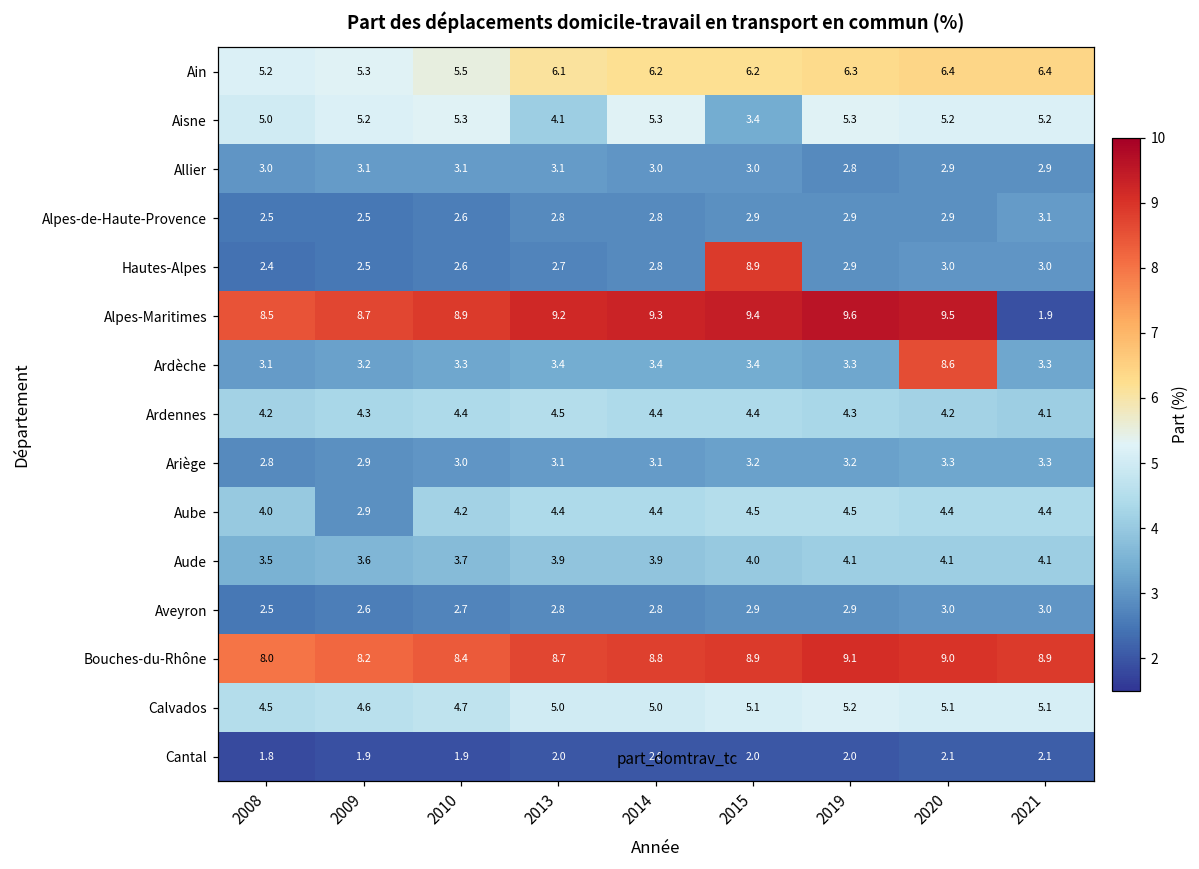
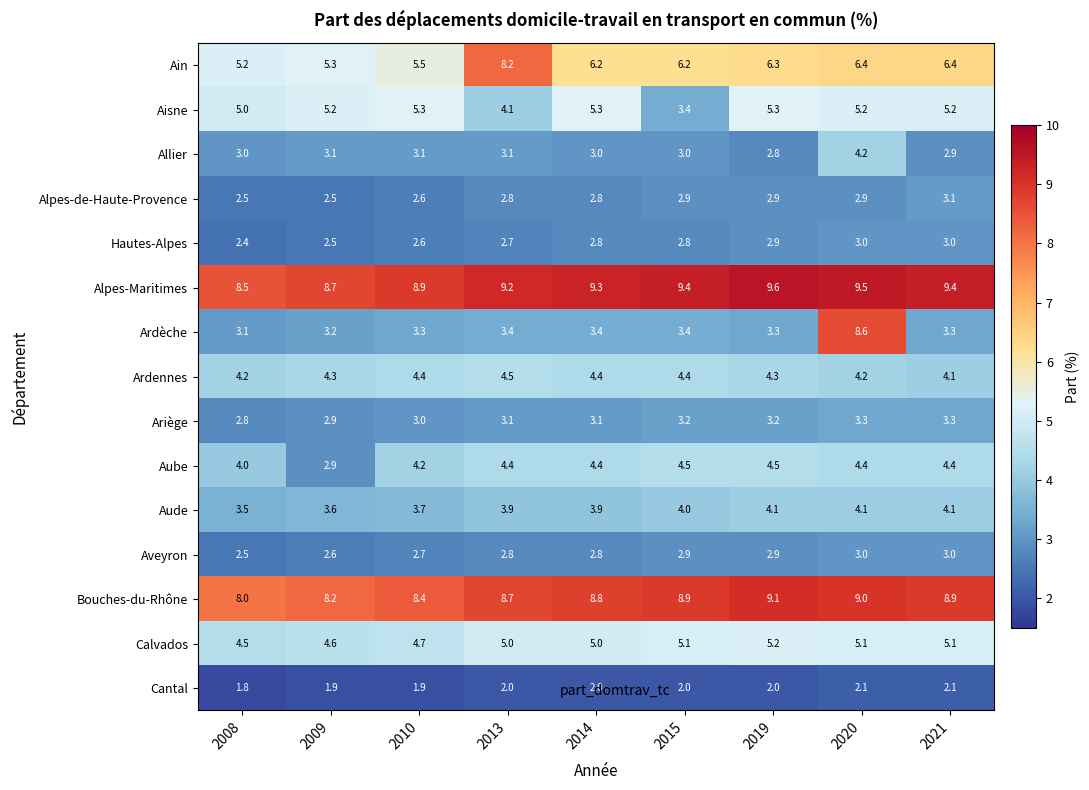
  {
    "Ain": {
      "2008": 5.2,
      "2009": 5.3,
      "2010": 5.5,
-     "2013": 6.1,
+     "2013": 8.2,
      "2014": 6.2,
      "2015": 6.2,
      "2019": 6.3,
      "2020": 6.4,
      "2021": 6.4
    },
    "Aisne": {
      "2008": 5.0,
      "2009": 5.2,
      "2010": 5.3,
      "2013": 4.1,
      "2014": 5.3,
      "2015": 3.4,
      "2019": 5.3,
      "2020": 5.2,
      "2021": 5.2
    },
    "Allier": {
      "2008": 3.0,
      "2009": 3.1,
      "2010": 3.1,
      "2013": 3.1,
      "2014": 3.0,
      "2015": 3.0,
      "2019": 2.8,
-     "2020": 2.9,
+     "2020": 4.2,
      "2021": 2.9
    },
    "Alpes-de-Haute-Provence": {
      "2008": 2.5,
      "2009": 2.5,
      "2010": 2.6,
      "2013": 2.8,
      "2014": 2.8,
      "2015": 2.9,
      "2019": 2.9,
      "2020": 2.9,
      "2021": 3.1
    },
    "Hautes-Alpes": {
      "2008": 2.4,
      "2009": 2.5,
      "2010": 2.6,
      "2013": 2.7,
      "2014": 2.8,
-     "2015": 8.9,
+     "2015": 2.8,
      "2019": 2.9,
      "2020": 3.0,
      "2021": 3.0
    },
    "Alpes-Maritimes": {
      "2008": 8.5,
      "2009": 8.7,
      "2010": 8.9,
      "2013": 9.2,
      "2014": 9.3,
      "2015": 9.4,
      "2019": 9.6,
      "2020": 9.5,
-     "2021": 1.9
+     "2021": 9.4
    },
    "Ardèche": {
      "2008": 3.1,
      "2009": 3.2,
      "2010": 3.3,
      "2013": 3.4,
      "2014": 3.4,
      "2015": 3.4,
      "2019": 3.3,
      "2020": 8.6,
      "2021": 3.3
    },
    "Ardennes": {
      "2008": 4.2,
      "2009": 4.3,
      "2010": 4.4,
      "2013": 4.5,
      "2014": 4.4,
      "2015": 4.4,
      "2019": 4.3,
      "2020": 4.2,
      "2021": 4.1
    },
    "Ariège": {
      "2008": 2.8,
      "2009": 2.9,
      "2010": 3.0,
      "2013": 3.1,
      "2014": 3.1,
      "2015": 3.2,
      "2019": 3.2,
      "2020": 3.3,
      "2021": 3.3
    },
    "Aube": {
      "2008": 4.0,
      "2009": 2.9,
      "2010": 4.2,
      "2013": 4.4,
      "2014": 4.4,
      "2015": 4.5,
      "2019": 4.5,
      "2020": 4.4,
      "2021": 4.4
    },
    "Aude": {
      "2008": 3.5,
      "2009": 3.6,
      "2010": 3.7,
      "2013": 3.9,
      "2014": 3.9,
      "2015": 4.0,
      "2019": 4.1,
      "2020": 4.1,
      "2021": 4.1
    },
    "Aveyron": {
      "2008": 2.5,
      "2009": 2.6,
      "2010": 2.7,
      "2013": 2.8,
      "2014": 2.8,
      "2015": 2.9,
      "2019": 2.9,
      "2020": 3.0,
      "2021": 3.0
    },
    "Bouches-du-Rhône": {
      "2008": 8.0,
      "2009": 8.2,
      "2010": 8.4,
      "2013": 8.7,
      "2014": 8.8,
      "2015": 8.9,
      "2019": 9.1,
      "2020": 9.0,
      "2021": 8.9
    },
    "Calvados": {
      "2008": 4.5,
      "2009": 4.6,
      "2010": 4.7,
      "2013": 5.0,
      "2014": 5.0,
      "2015": 5.1,
      "2019": 5.2,
      "2020": 5.1,
      "2021": 5.1
    },
    "Cantal": {
      "2008": 1.8,
      "2009": 1.9,
      "2010": 1.9,
      "2013": 2.0,
      "2014": 2.0,
      "2015": 2.0,
      "2019": 2.0,
      "2020": 2.1,
      "2021": 2.1
    }
  }
